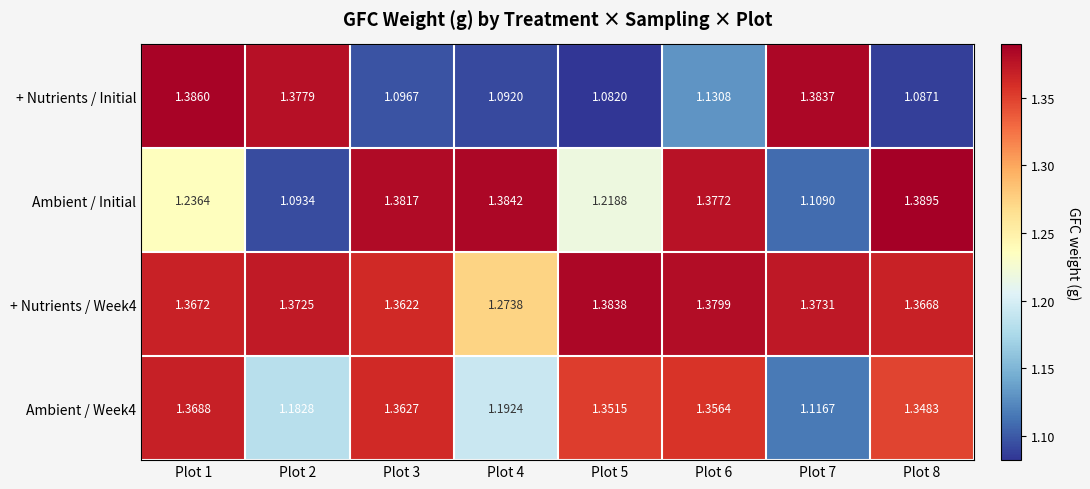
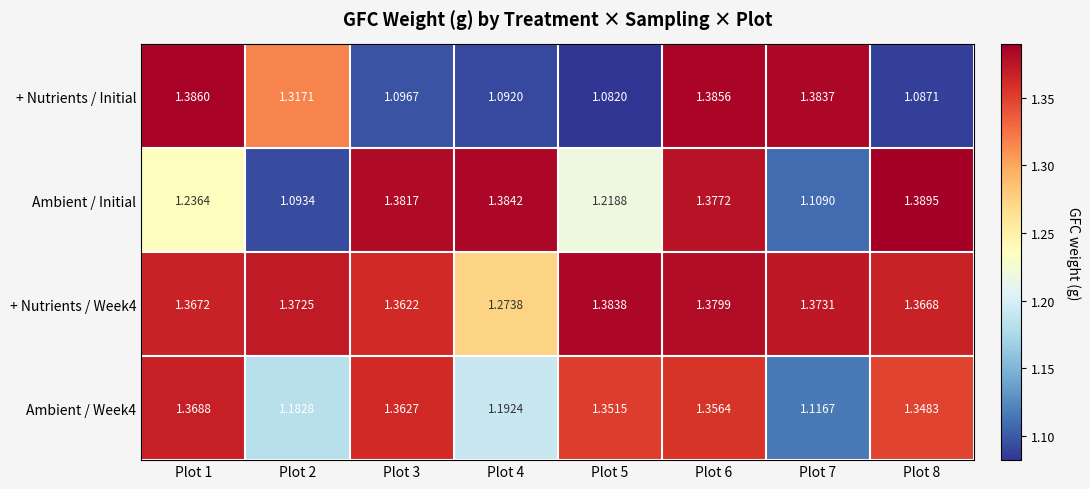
  {
    "+ Nutrients / Initial": {
      "Plot 1": 1.3860,
-     "Plot 2": 1.3779,
+     "Plot 2": 1.3171,
      "Plot 3": 1.0967,
      "Plot 4": 1.0920,
      "Plot 5": 1.0820,
-     "Plot 6": 1.1308,
+     "Plot 6": 1.3856,
      "Plot 7": 1.3837,
      "Plot 8": 1.0871
    },
    "Ambient / Initial": {
      "Plot 1": 1.2364,
      "Plot 2": 1.0934,
      "Plot 3": 1.3817,
      "Plot 4": 1.3842,
      "Plot 5": 1.2188,
      "Plot 6": 1.3772,
      "Plot 7": 1.1090,
      "Plot 8": 1.3895
    },
    "+ Nutrients / Week4": {
      "Plot 1": 1.3672,
      "Plot 2": 1.3725,
      "Plot 3": 1.3622,
      "Plot 4": 1.2738,
      "Plot 5": 1.3838,
      "Plot 6": 1.3799,
      "Plot 7": 1.3731,
      "Plot 8": 1.3668
    },
    "Ambient / Week4": {
      "Plot 1": 1.3688,
      "Plot 2": 1.1828,
      "Plot 3": 1.3627,
      "Plot 4": 1.1924,
      "Plot 5": 1.3515,
      "Plot 6": 1.3564,
      "Plot 7": 1.1167,
      "Plot 8": 1.3483
    }
  }
